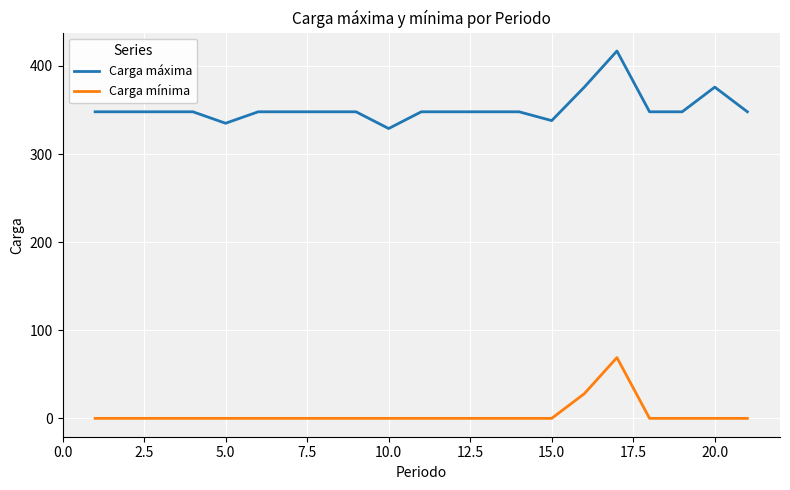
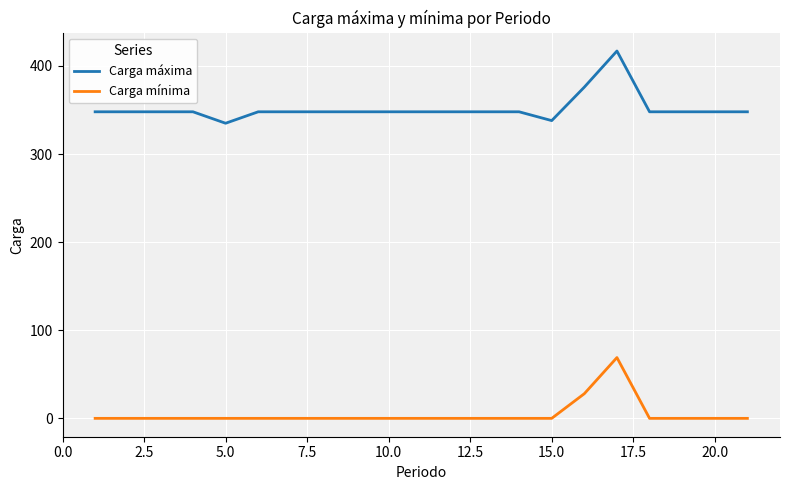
  {
    "Carga máxima": {
      "5.0": 340,
-     "10.0": 330,
+     "10.0": 350,
      "15.0": 340,
-     "20.0": 380
+     "20.0": 350
    },
    "Carga mínima": {
      "5.0": 0,
      "10.0": 0,
      "15.0": 0,
      "20.0": 0
    }
  }
